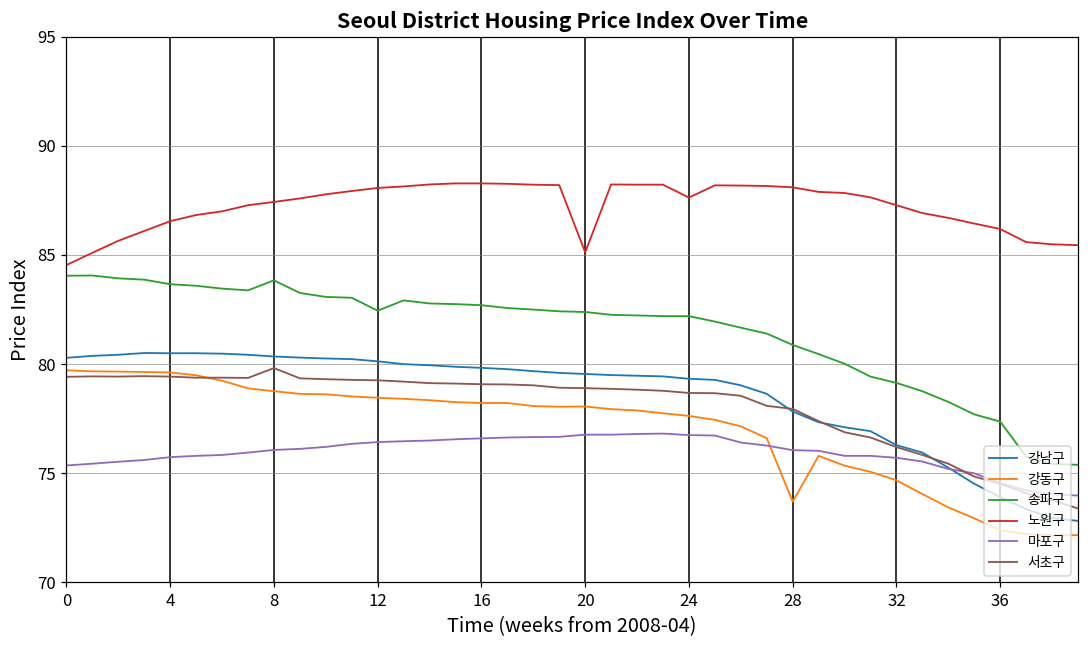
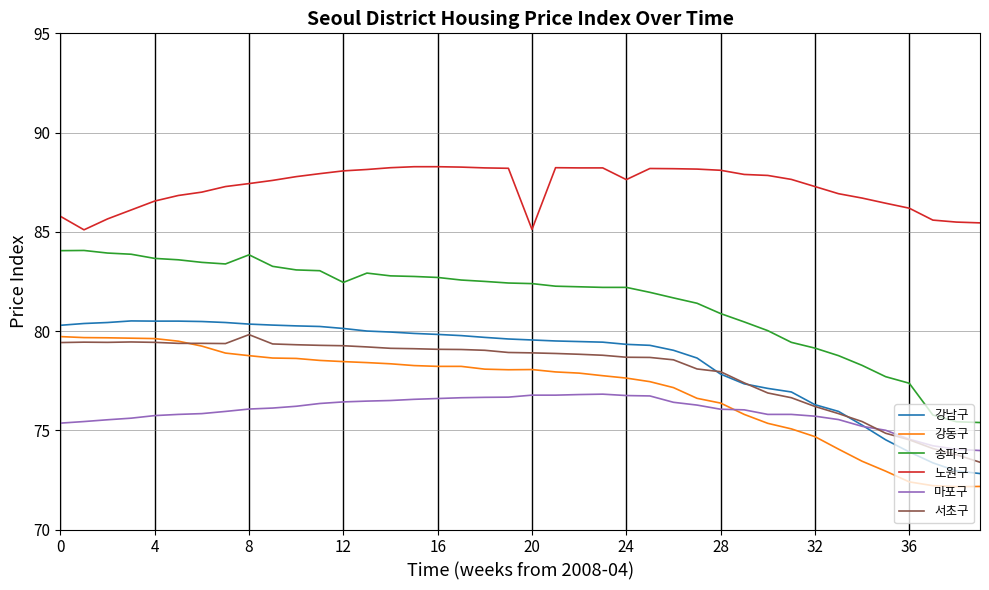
  {
    "강남구": {
      "0": 80.3,
      "4": 80.5,
      "8": 80.4,
      "12": 80.1,
      "16": 79.8,
      "20": 79.6,
      "24": 79.3
    },
    "강동구": {
      "0": 79.7,
      "4": 79.6,
      "8": 78.8,
      "12": 78.5,
      "16": 78.2,
      "20": 78.1,
      "24": 77.6,
-     "28": 73.7,
+     "28": 76.4,
      "32": 74.7
    },
    "송파구": {
      "0": 84.1,
      "4": 83.7,
      "8": 83.8,
      "12": 82.5,
      "16": 82.7,
      "20": 82.4,
      "24": 82.2,
      "28": 80.9,
      "32": 79.1,
      "36": 77.4
    },
    "노원구": {
-     "0": 84.5,
+     "0": 85.8,
      "4": 86.6,
      "8": 87.4,
      "12": 88.1,
      "16": 88.3,
      "20": 85.1,
      "24": 87.6,
      "28": 88.1,
      "32": 87.3,
      "36": 86.2
    },
    "마포구": {
      "0": 75.4,
      "4": 75.7,
      "8": 76.1,
      "12": 76.4,
      "16": 76.6,
      "20": 76.8,
      "24": 76.8,
      "28": 76.1,
      "32": 75.7
    },
    "서초구": {
      "0": 79.4,
      "4": 79.4,
      "8": 79.8,
      "12": 79.3,
      "16": 79.1,
      "20": 78.9,
      "24": 78.7
    }
  }
